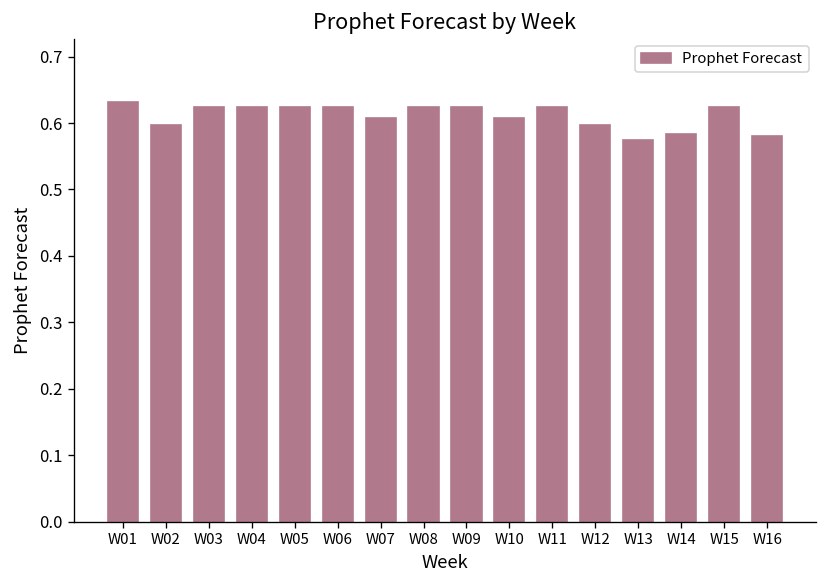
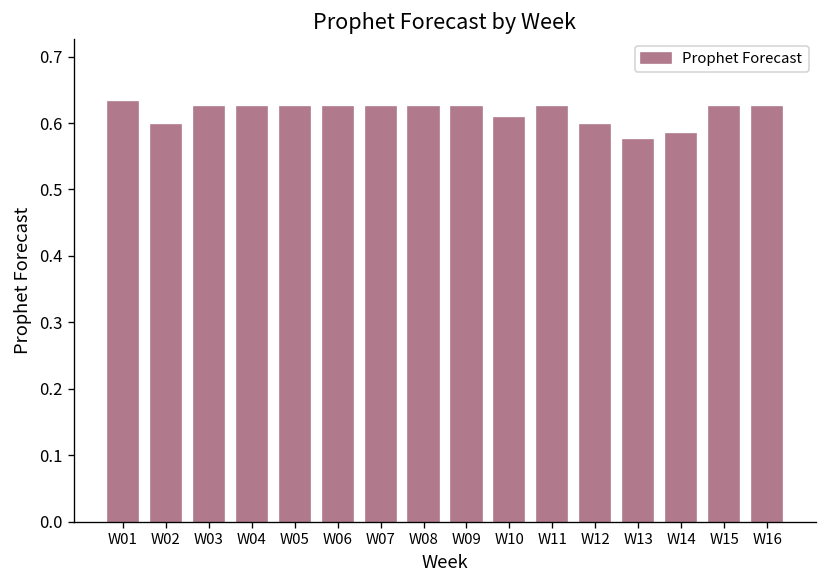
  {
    "W01": 0.63,
    "W02": 0.60,
    "W03": 0.62,
    "W04": 0.62,
    "W05": 0.62,
    "W06": 0.62,
-   "W07": 0.61,
+   "W07": 0.62,
    "W08": 0.62,
    "W09": 0.62,
    "W10": 0.61,
    "W11": 0.62,
    "W12": 0.60,
    "W13": 0.57,
    "W14": 0.58,
    "W15": 0.62,
-   "W16": 0.58
+   "W16": 0.62
  }
